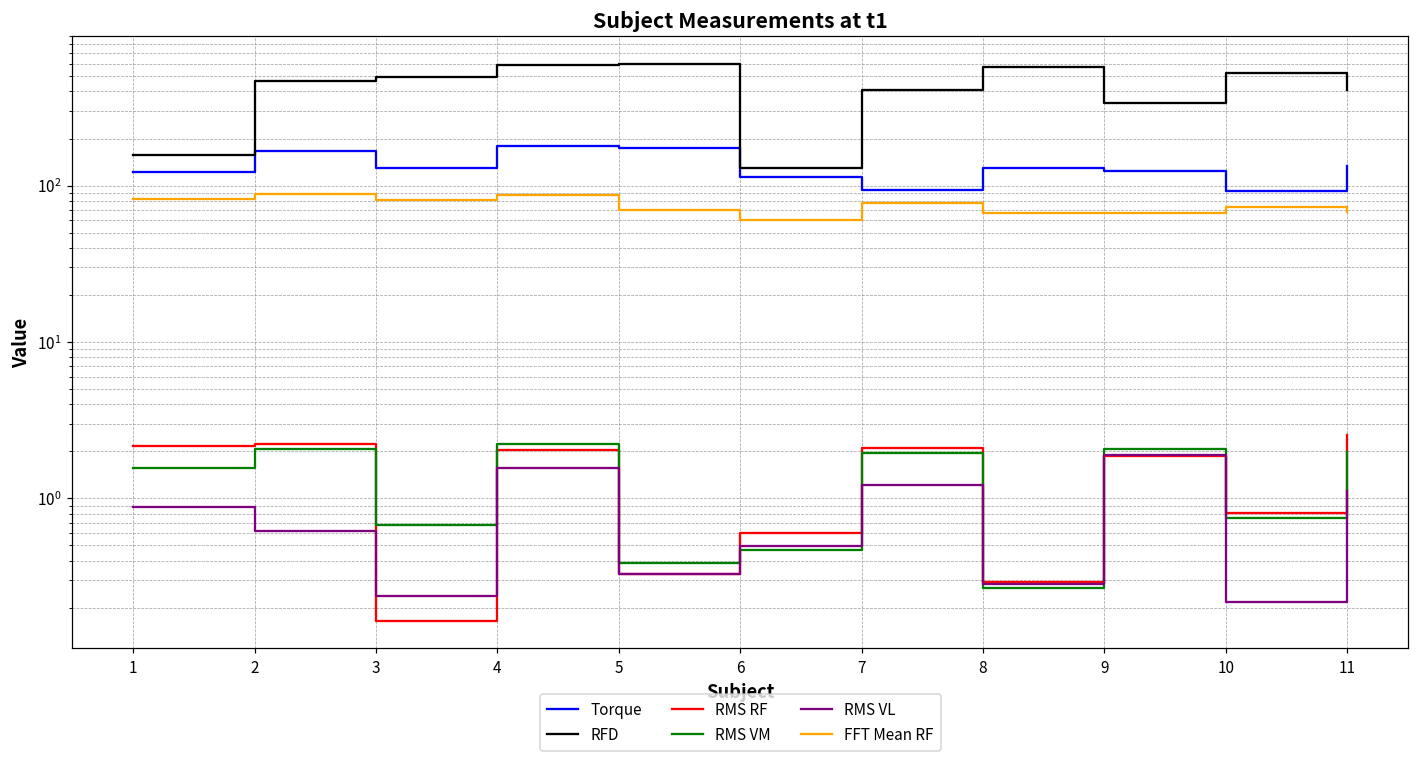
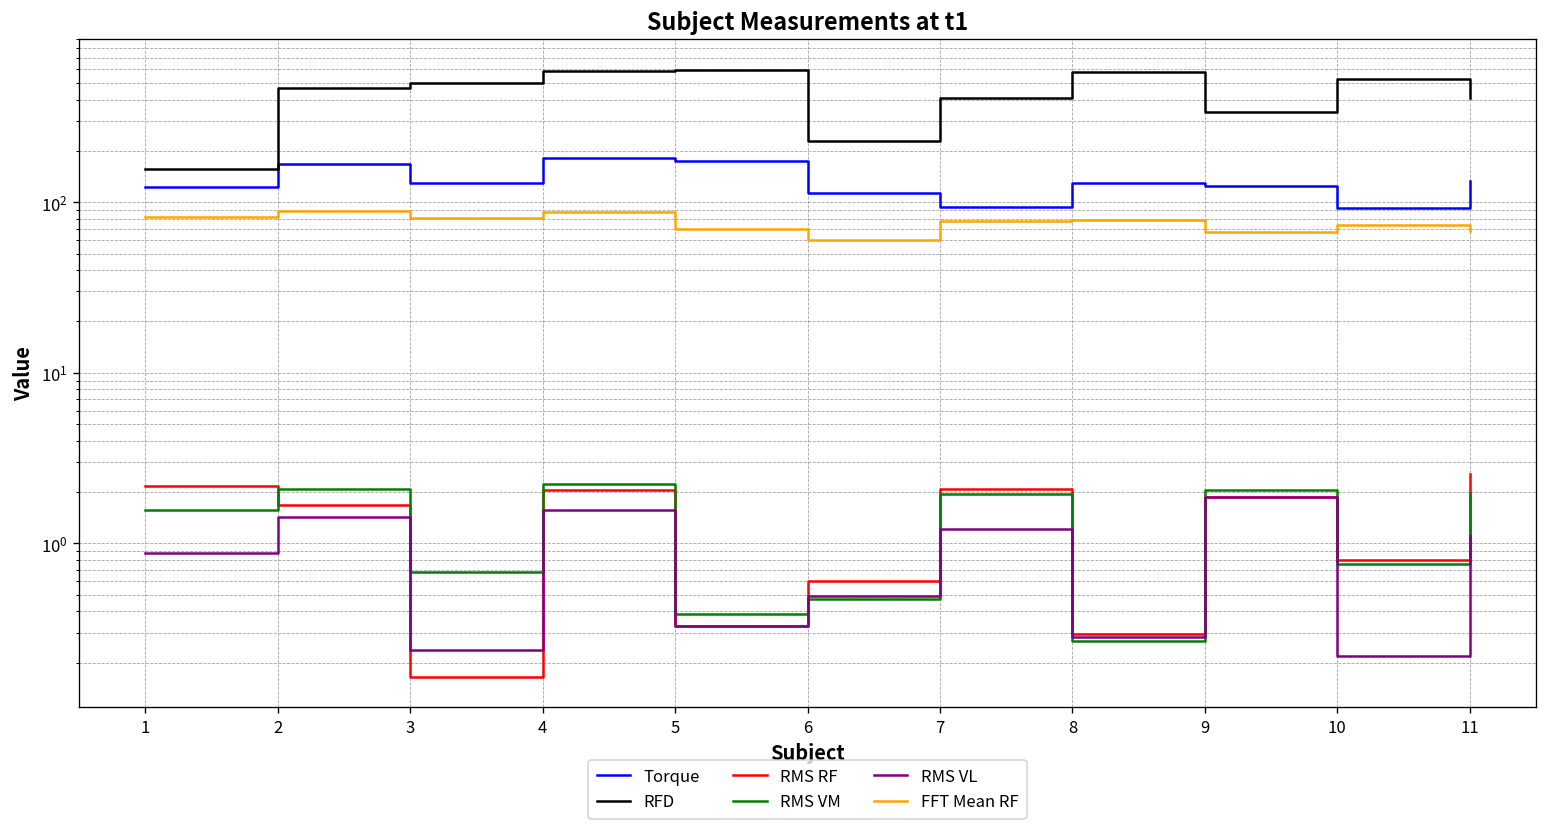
  {
    "Torque": {
      "1": 120,
      "2": 170,
      "3": 130,
      "4": 180,
      "5": 170,
      "6": 110,
      "7": 90,
      "8": 130,
      "9": 120,
      "10": 90,
      "11": 130
    },
    "RFD": {
      "1": 160,
      "2": 470,
      "3": 500,
      "4": 590,
      "5": 600,
-     "6": 130,
+     "6": 230,
      "7": 410,
      "8": 580,
      "9": 340,
      "10": 530,
      "11": 410
    },
    "RMS RF": {
      "1": 2.2,
-     "2": 2.2,
+     "2": 1.7,
      "3": 0.17,
      "4": 2.1,
      "6": 0.6,
      "7": 2.1,
      "10": 0.8,
      "11": 2.5
    },
    "RMS VM": {
      "1": 1.6,
      "2": 2.1,
      "3": 0.7,
      "4": 2.2,
      "5": 0.38,
      "6": 0.47,
      "7": 1.9,
      "8": 0.27,
      "9": 2.1,
      "10": 0.8,
      "11": 2.0
    },
    "RMS VL": {
      "1": 0.9,
-     "2": 0.62,
+     "2": 1.4,
      "3": 0.24,
      "4": 1.6,
      "6": 0.49,
      "7": 1.2,
      "10": 0.22,
      "11": 1.1
    },
    "FFT Mean RF": {
      "1": 80,
      "2": 90,
      "3": 80,
      "4": 90,
      "5": 70,
      "6": 60,
      "7": 80,
-     "8": 70,
+     "8": 80,
      "9": 70,
      "10": 70,
      "11": 70
    }
  }
